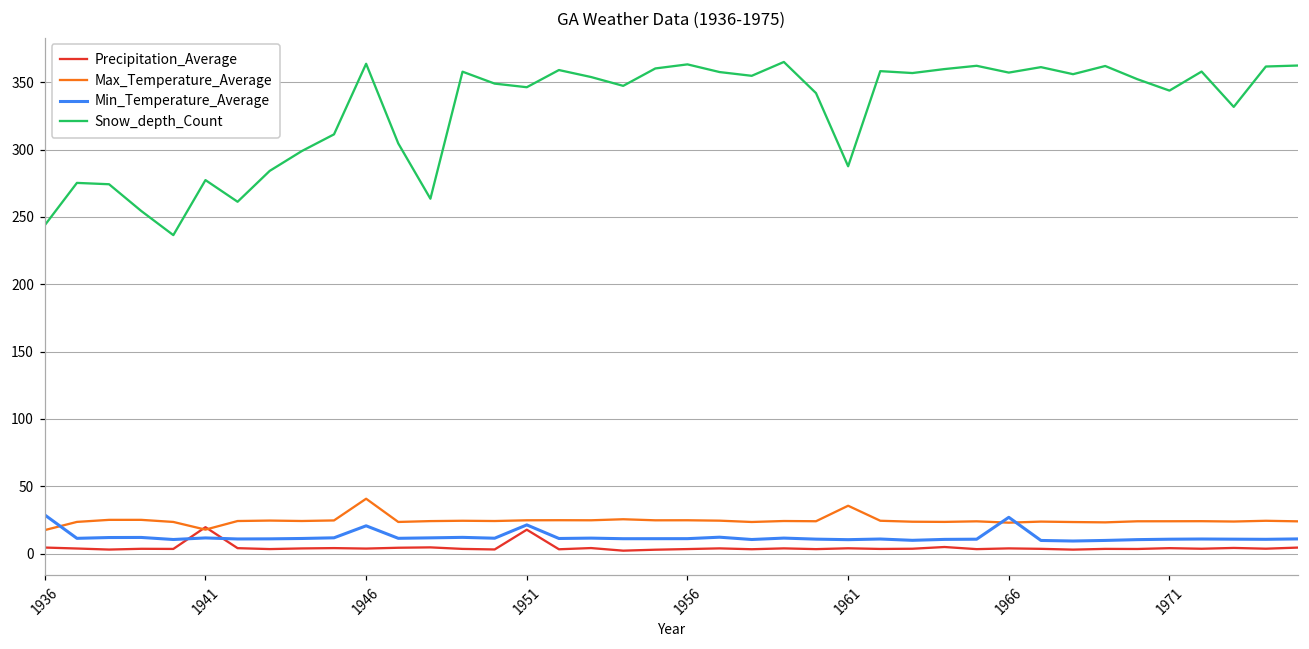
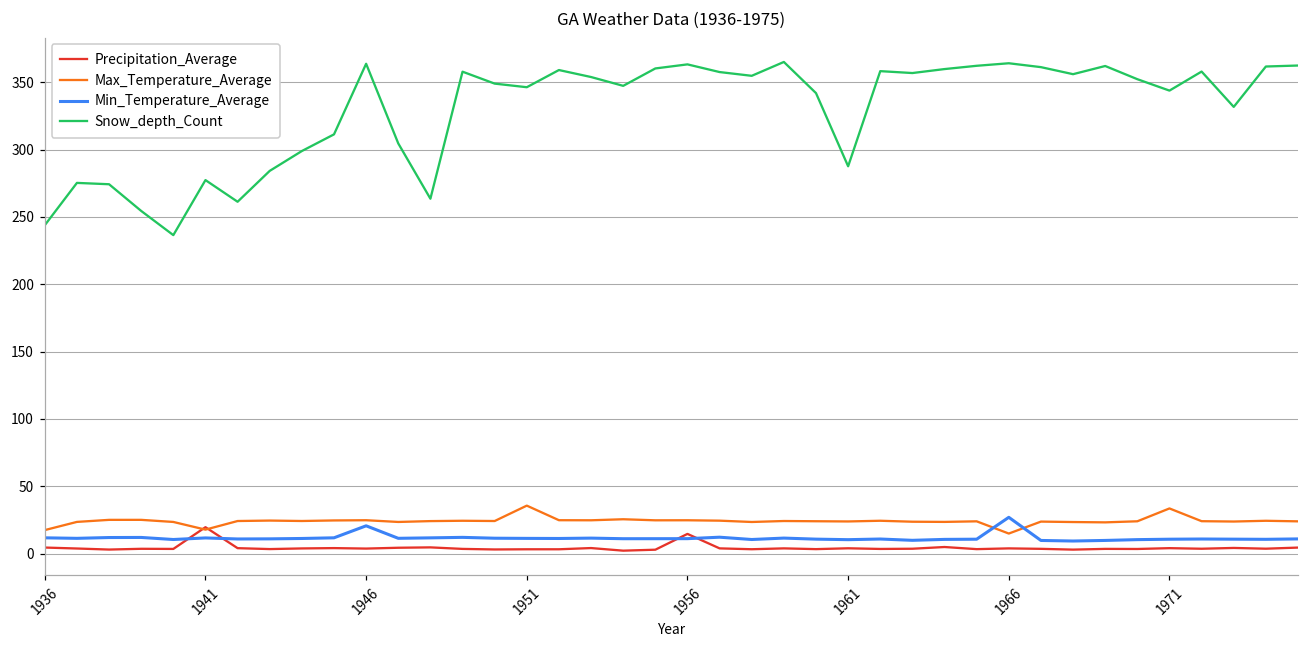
  {
    "Precipitation_Average": {
      "1936": 4,
      "1946": 4,
-     "1951": 18,
-     "1956": 3,
+     "1951": 3,
+     "1956": 15,
      "1961": 4,
      "1966": 4,
      "1971": 4
    },
    "Max_Temperature_Average": {
      "1936": 17,
-     "1946": 41,
-     "1951": 25,
+     "1946": 25,
+     "1951": 36,
      "1956": 25,
-     "1961": 36,
-     "1966": 23,
-     "1971": 24
+     "1961": 24,
+     "1966": 15,
+     "1971": 34
    },
    "Min_Temperature_Average": {
-     "1936": 29,
+     "1936": 12,
      "1941": 12,
      "1946": 21,
-     "1951": 21,
+     "1951": 11,
      "1956": 11,
      "1961": 10,
      "1966": 27,
      "1971": 11
    },
    "Snow_depth_Count": {
      "1936": 244,
      "1941": 277,
      "1946": 364,
      "1951": 346,
      "1956": 363,
      "1961": 288,
-     "1966": 357,
+     "1966": 364,
      "1971": 344
    }
  }
